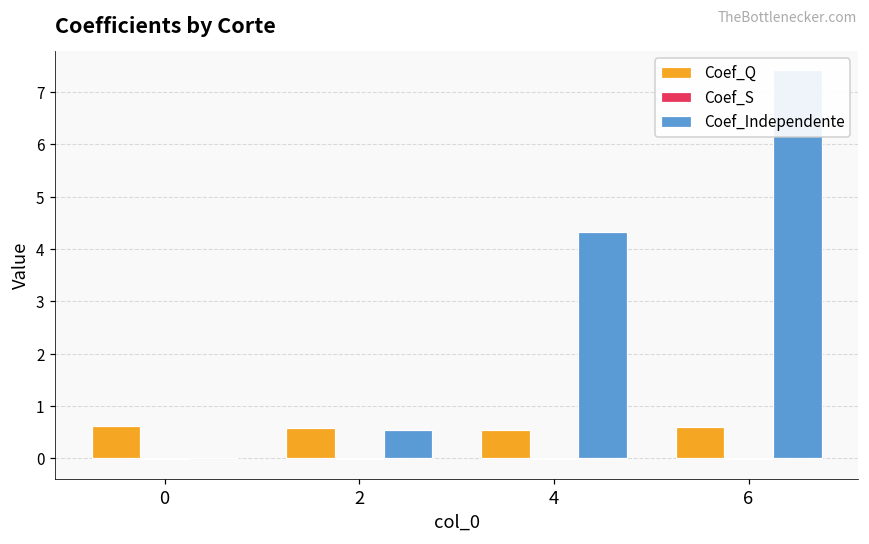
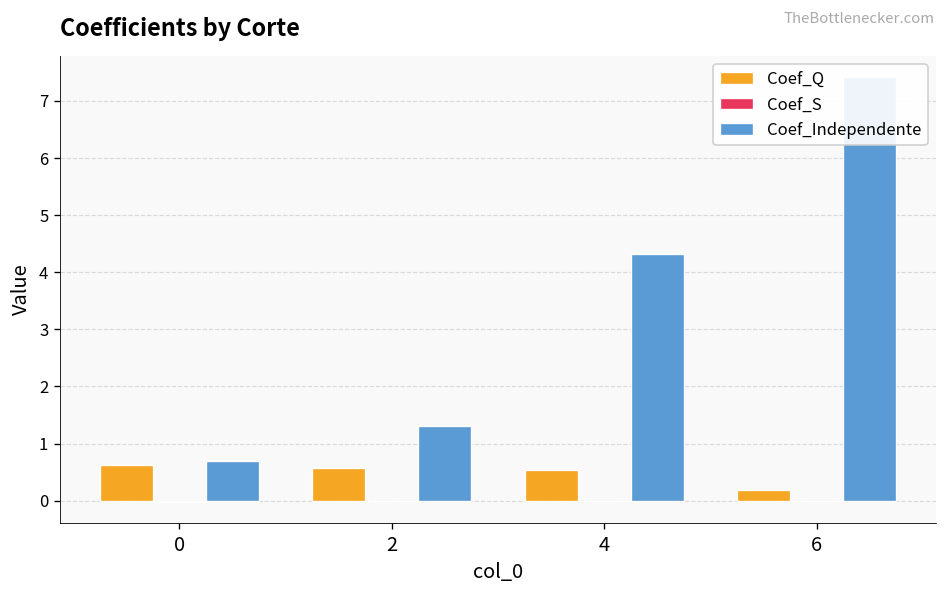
  {
    "Coef_Q": {
      "0": 0.6,
      "2": 0.6,
      "4": 0.5,
-     "6": 0.6
+     "6": 0.2
    },
    "Coef_Independente": {
-     "0": 0.0,
-     "2": 0.5,
+     "0": 0.7,
+     "2": 1.3,
      "4": 4.3
    }
  }
